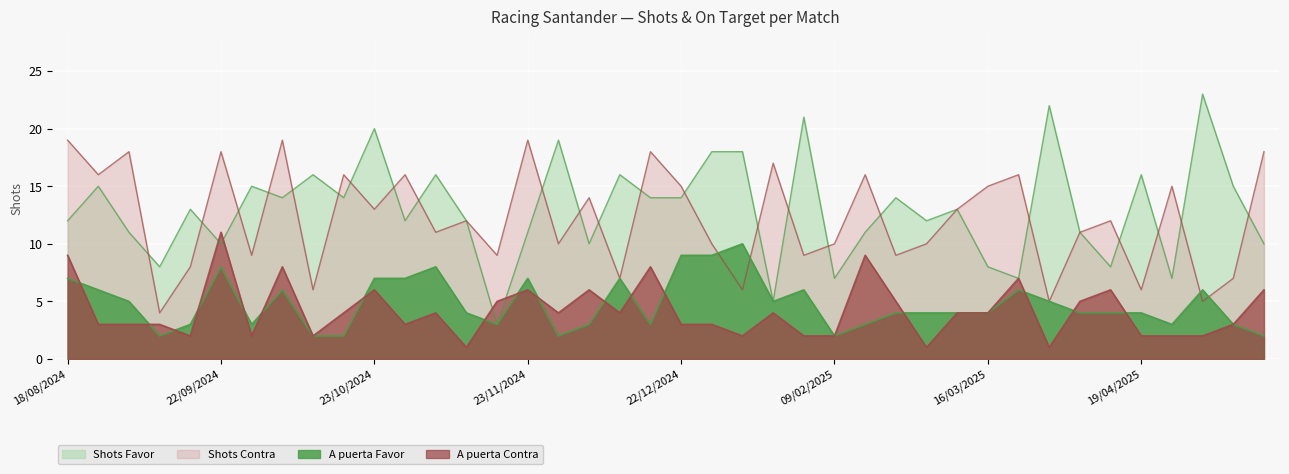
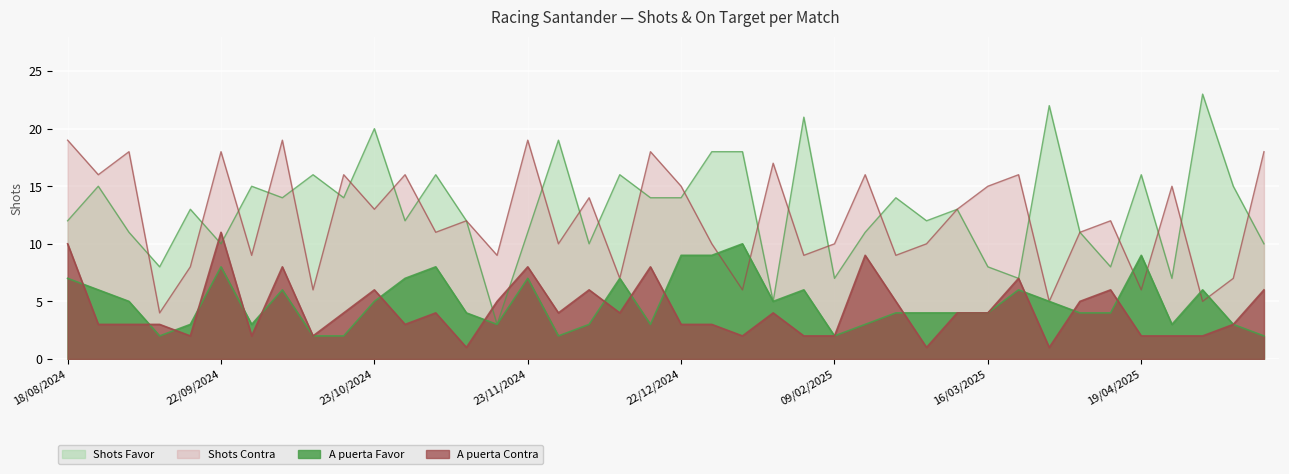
  {
    "A puerta Favor": {
      "18/08/2024": 7,
      "22/09/2024": 8,
-     "23/10/2024": 7,
+     "23/10/2024": 5,
      "23/11/2024": 7,
      "22/12/2024": 9,
-     "19/04/2025": 4
+     "19/04/2025": 9
    },
    "A puerta Contra": {
-     "18/08/2024": 9,
+     "18/08/2024": 10,
      "22/09/2024": 11,
      "23/10/2024": 6,
-     "23/11/2024": 6,
+     "23/11/2024": 8,
      "22/12/2024": 3,
      "19/04/2025": 2
    }
  }
